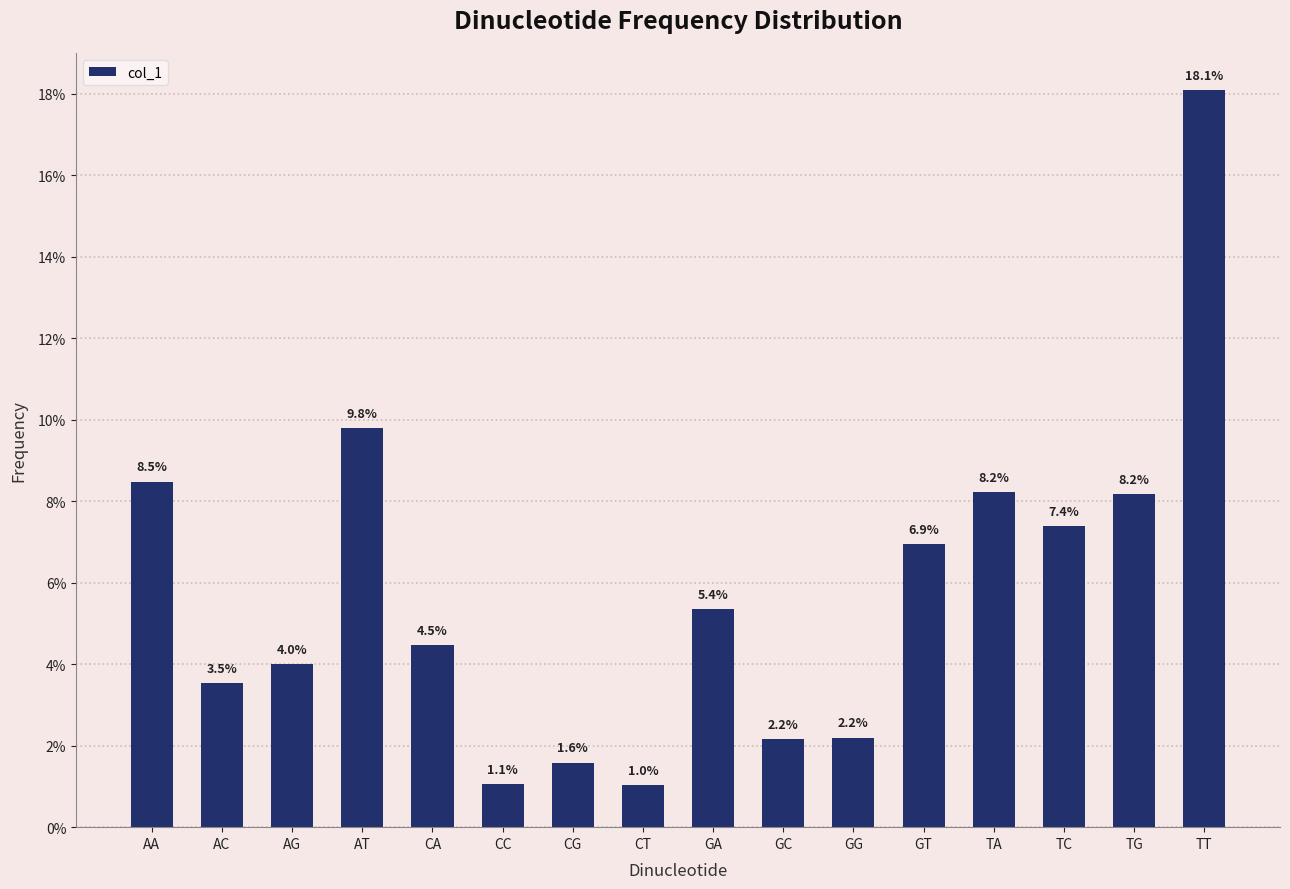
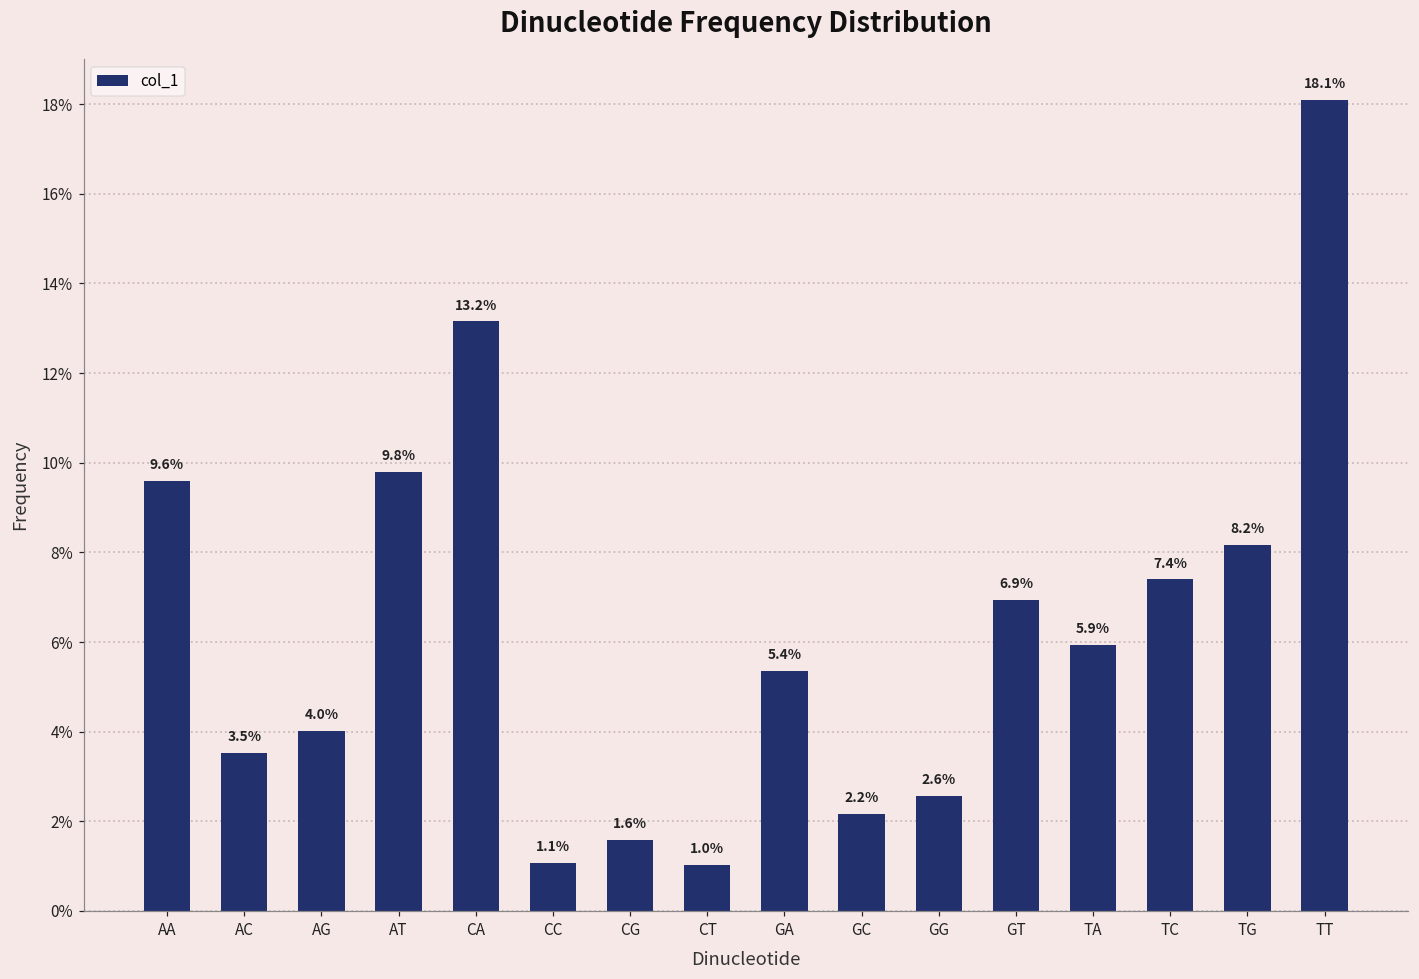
  {
-   "AA": "8.5%",
+   "AA": "9.6%",
    "AC": "3.5%",
    "AG": "4.0%",
    "AT": "9.8%",
-   "CA": "4.5%",
+   "CA": "13.2%",
    "CC": "1.1%",
    "CG": "1.6%",
    "CT": "1.0%",
    "GA": "5.4%",
    "GC": "2.2%",
-   "GG": "2.2%",
+   "GG": "2.6%",
    "GT": "6.9%",
-   "TA": "8.2%",
+   "TA": "5.9%",
    "TC": "7.4%",
    "TG": "8.2%",
    "TT": "18.1%"
  }
